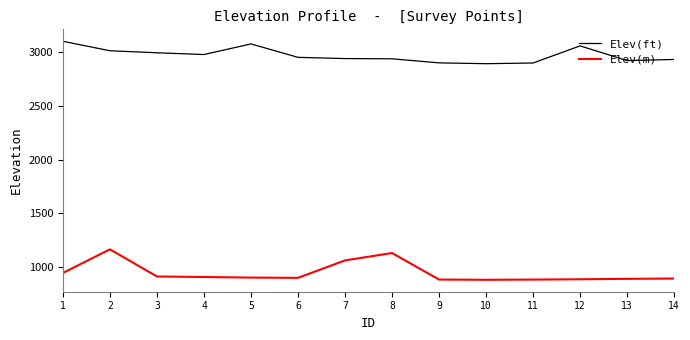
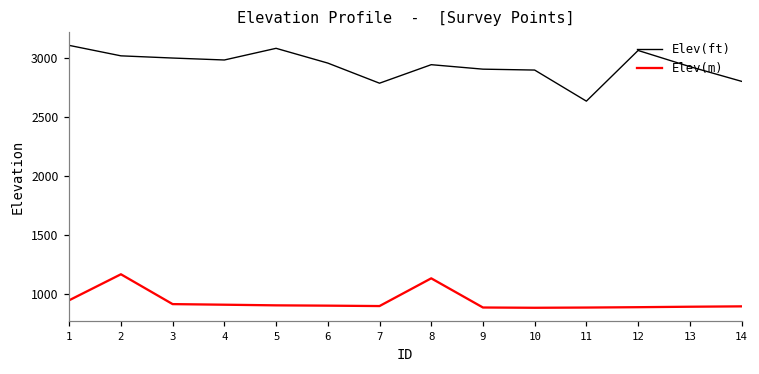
  {
    "Elev(ft)": {
      "1": 3100,
      "2": 3020,
      "3": 3000,
      "4": 2980,
      "5": 3080,
      "6": 2950,
-     "7": 2940,
+     "7": 2780,
      "8": 2940,
      "9": 2900,
      "10": 2900,
-     "11": 2900,
+     "11": 2630,
      "12": 3060,
      "13": 2920,
-     "14": 2930
+     "14": 2800
    },
    "Elev(m)": {
      "1": 950,
      "2": 1170,
      "3": 910,
      "4": 910,
      "5": 900,
      "6": 900,
-     "7": 1060,
+     "7": 900,
      "8": 1130,
      "9": 880,
      "10": 880,
      "11": 880,
      "12": 890,
      "13": 890,
      "14": 890
    }
  }
